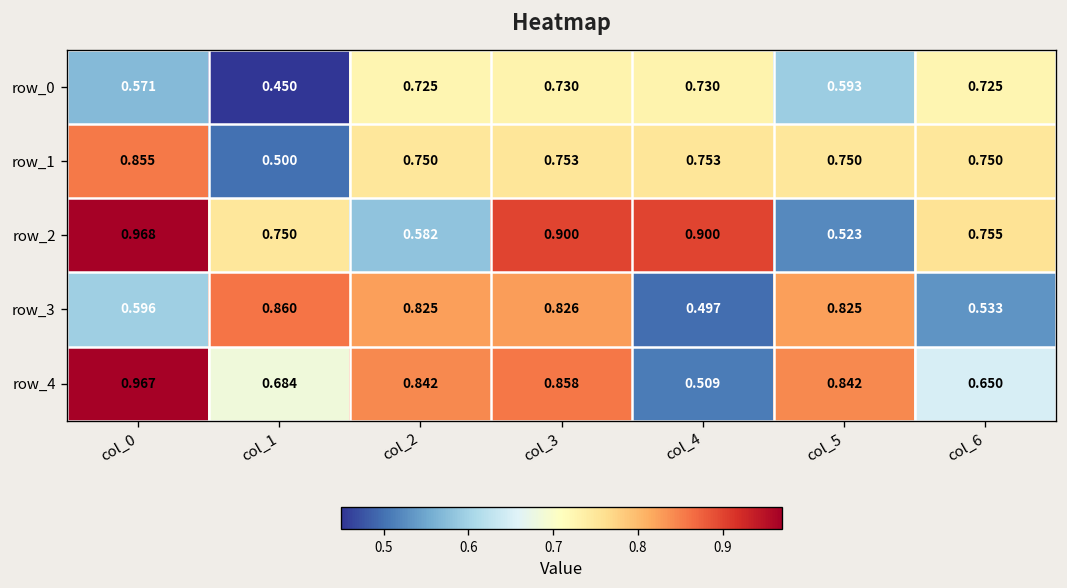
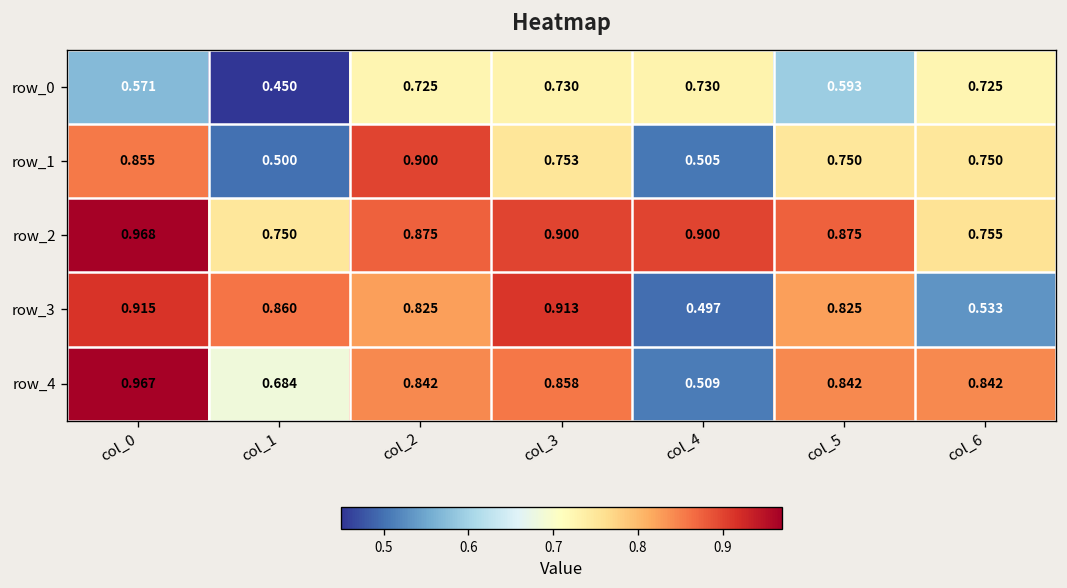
  {
    "row_0": {
      "col_0": 0.571,
      "col_1": 0.450,
      "col_2": 0.725,
      "col_3": 0.730,
      "col_4": 0.730,
      "col_5": 0.593,
      "col_6": 0.725
    },
    "row_1": {
      "col_0": 0.855,
      "col_1": 0.500,
-     "col_2": 0.750,
+     "col_2": 0.900,
      "col_3": 0.753,
-     "col_4": 0.753,
+     "col_4": 0.505,
      "col_5": 0.750,
      "col_6": 0.750
    },
    "row_2": {
      "col_0": 0.968,
      "col_1": 0.750,
-     "col_2": 0.582,
+     "col_2": 0.875,
      "col_3": 0.900,
      "col_4": 0.900,
-     "col_5": 0.523,
+     "col_5": 0.875,
      "col_6": 0.755
    },
    "row_3": {
-     "col_0": 0.596,
+     "col_0": 0.915,
      "col_1": 0.860,
      "col_2": 0.825,
-     "col_3": 0.826,
+     "col_3": 0.913,
      "col_4": 0.497,
      "col_5": 0.825,
      "col_6": 0.533
    },
    "row_4": {
      "col_0": 0.967,
      "col_1": 0.684,
      "col_2": 0.842,
      "col_3": 0.858,
      "col_4": 0.509,
      "col_5": 0.842,
-     "col_6": 0.650
+     "col_6": 0.842
    }
  }
